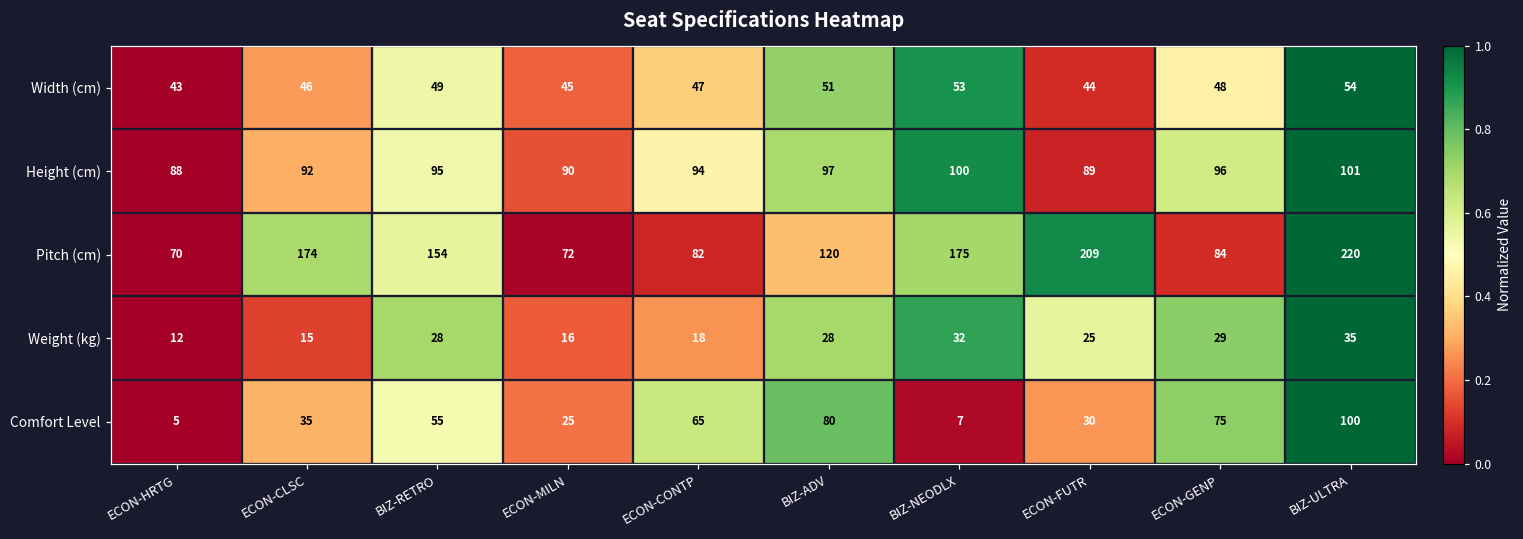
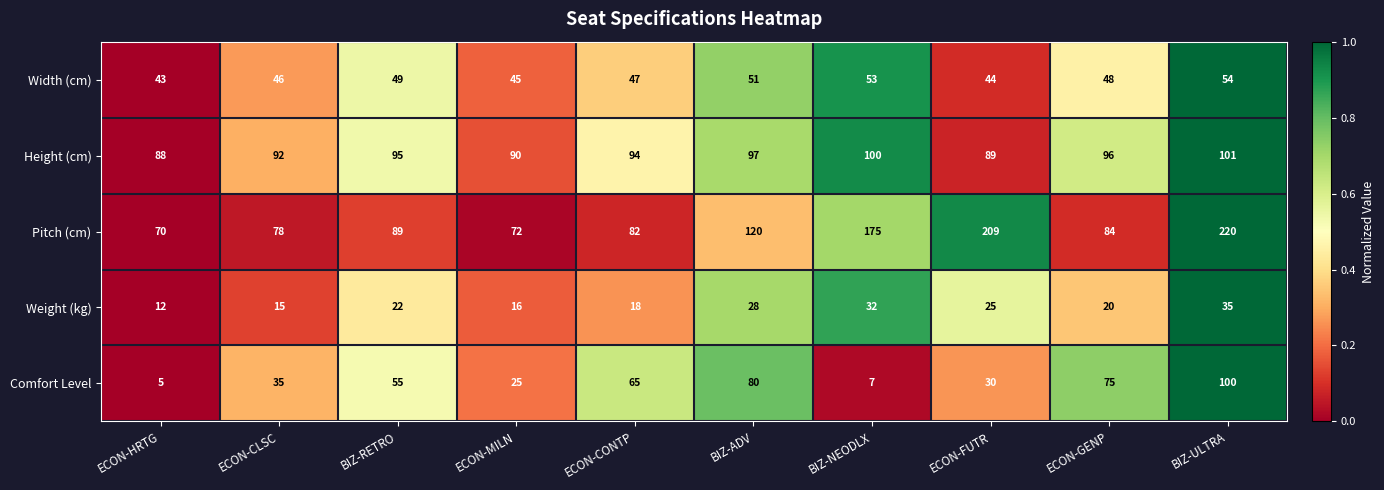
  {
    "Width (cm)": {
      "ECON-HRTG": 43,
      "ECON-CLSC": 46,
      "BIZ-RETRO": 49,
      "ECON-MILN": 45,
      "ECON-CONTP": 47,
      "BIZ-ADV": 51,
      "BIZ-NEODLX": 53,
      "ECON-FUTR": 44,
      "ECON-GENP": 48,
      "BIZ-ULTRA": 54
    },
    "Height (cm)": {
      "ECON-HRTG": 88,
      "ECON-CLSC": 92,
      "BIZ-RETRO": 95,
      "ECON-MILN": 90,
      "ECON-CONTP": 94,
      "BIZ-ADV": 97,
      "BIZ-NEODLX": 100,
      "ECON-FUTR": 89,
      "ECON-GENP": 96,
      "BIZ-ULTRA": 101
    },
    "Pitch (cm)": {
      "ECON-HRTG": 70,
-     "ECON-CLSC": 174,
-     "BIZ-RETRO": 154,
+     "ECON-CLSC": 78,
+     "BIZ-RETRO": 89,
      "ECON-MILN": 72,
      "ECON-CONTP": 82,
      "BIZ-ADV": 120,
      "BIZ-NEODLX": 175,
      "ECON-FUTR": 209,
      "ECON-GENP": 84,
      "BIZ-ULTRA": 220
    },
    "Weight (kg)": {
      "ECON-HRTG": 12,
      "ECON-CLSC": 15,
-     "BIZ-RETRO": 28,
+     "BIZ-RETRO": 22,
      "ECON-MILN": 16,
      "ECON-CONTP": 18,
      "BIZ-ADV": 28,
      "BIZ-NEODLX": 32,
      "ECON-FUTR": 25,
-     "ECON-GENP": 29,
+     "ECON-GENP": 20,
      "BIZ-ULTRA": 35
    },
    "Comfort Level": {
      "ECON-HRTG": 5,
      "ECON-CLSC": 35,
      "BIZ-RETRO": 55,
      "ECON-MILN": 25,
      "ECON-CONTP": 65,
      "BIZ-ADV": 80,
      "BIZ-NEODLX": 7,
      "ECON-FUTR": 30,
      "ECON-GENP": 75,
      "BIZ-ULTRA": 100
    }
  }
